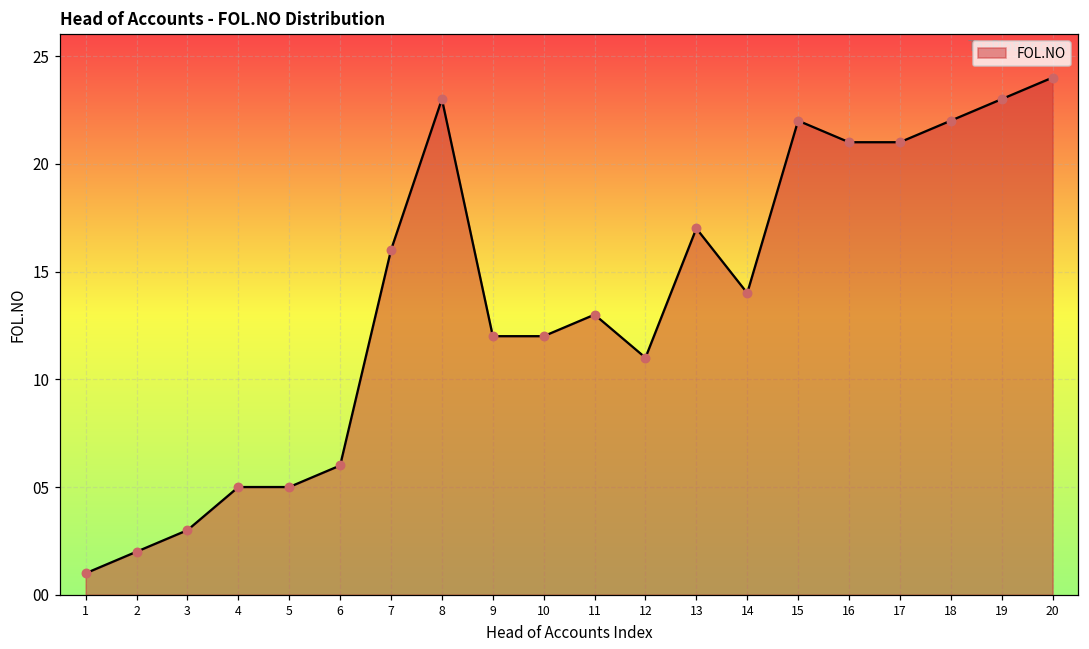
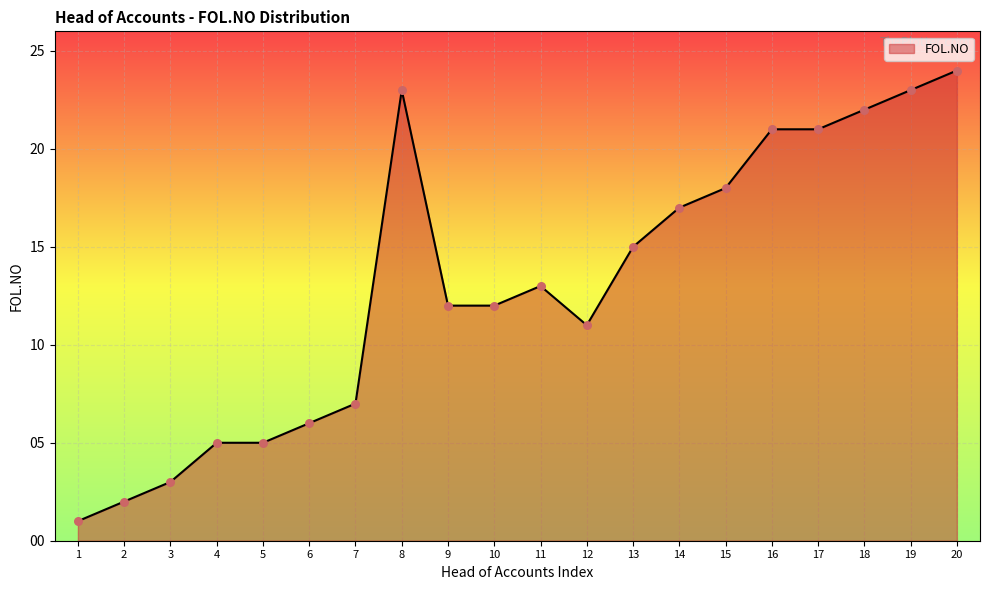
  {
    "1": 1,
    "2": 2,
    "3": 3,
    "4": 5,
    "5": 5,
    "6": 6,
-   "7": 16,
+   "7": 7,
    "8": 23,
    "9": 12,
    "10": 12,
    "11": 13,
    "12": 11,
-   "13": 17,
-   "14": 14,
-   "15": 22,
+   "13": 15,
+   "14": 17,
+   "15": 18,
    "16": 21,
    "17": 21,
    "18": 22,
    "19": 23,
    "20": 24
  }
